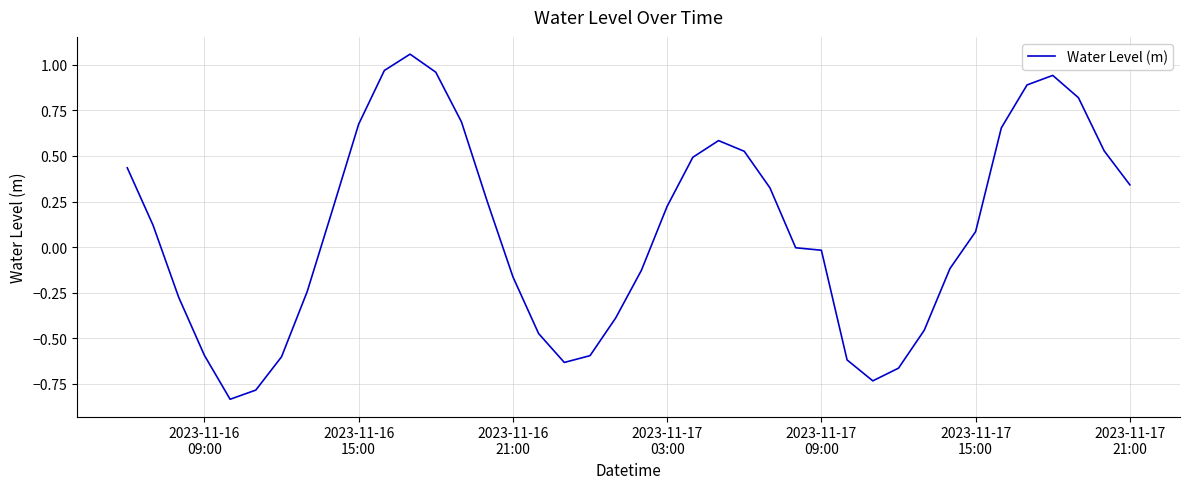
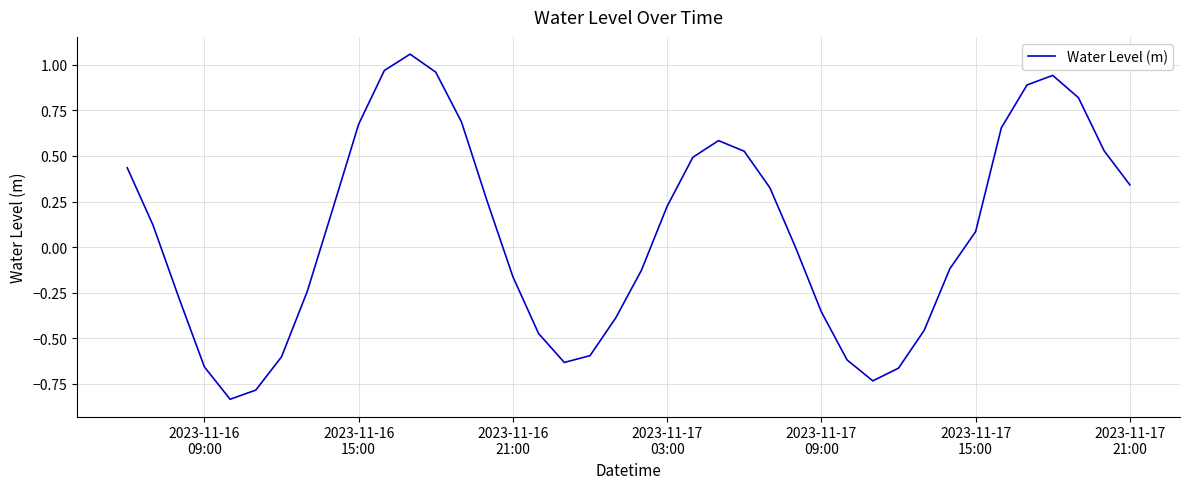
  {
-   "2023-11-16 09:00": -0.59,
+   "2023-11-16 09:00": -0.66,
    "2023-11-16 15:00": 0.67,
    "2023-11-16 21:00": -0.16,
    "2023-11-17 03:00": 0.22,
-   "2023-11-17 09:00": -0.02,
+   "2023-11-17 09:00": -0.36,
    "2023-11-17 15:00": 0.08,
    "2023-11-17 21:00": 0.34
  }
